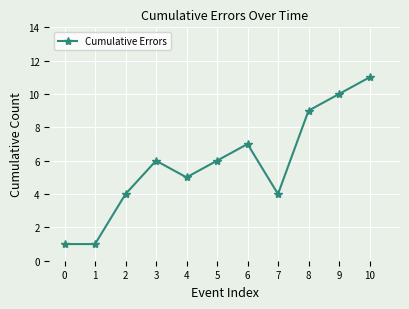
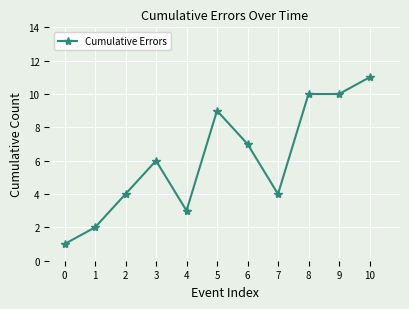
  {
    "0": 1,
-   "1": 1,
+   "1": 2,
    "2": 4,
    "3": 6,
-   "4": 5,
-   "5": 6,
+   "4": 3,
+   "5": 9,
    "6": 7,
    "7": 4,
-   "8": 9,
+   "8": 10,
    "9": 10,
    "10": 11
  }
